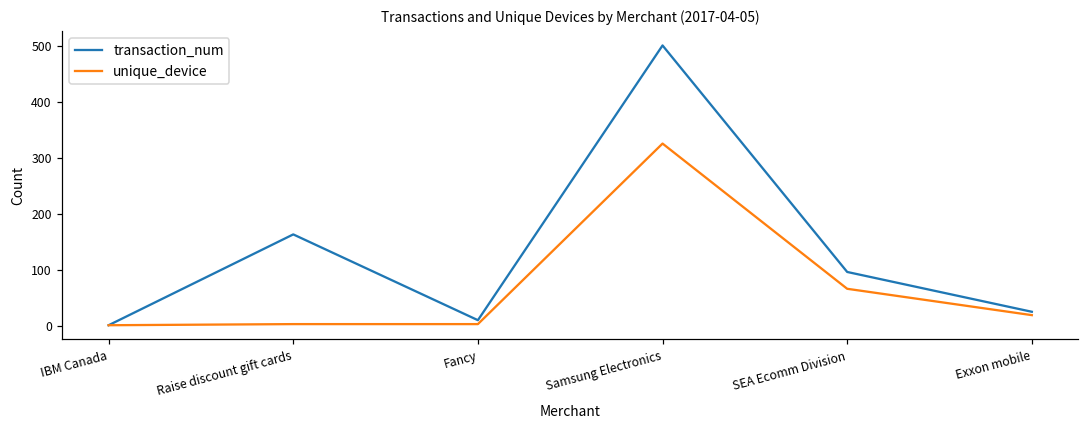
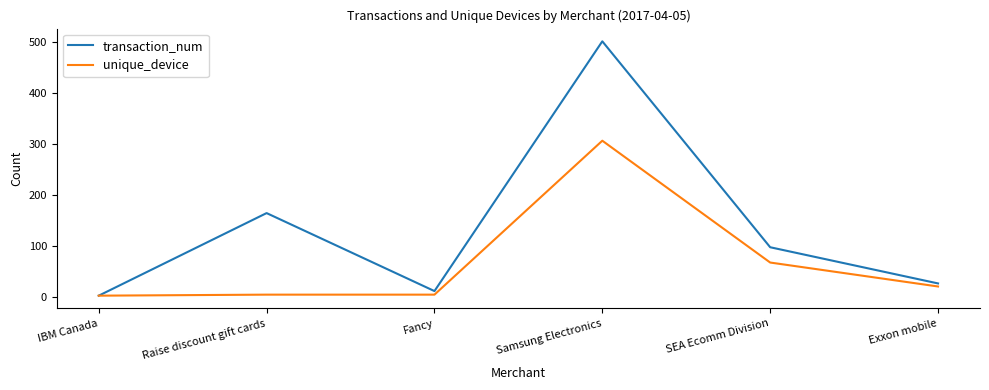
  {
    "transaction_num": {
      "Raise discount gift cards": 160,
      "Fancy": 10,
      "Samsung Electronics": 500,
      "SEA Ecomm Division": 100,
      "Exxon mobile": 30
    },
    "unique_device": {
      "Raise discount gift cards": 0,
      "Fancy": 0,
-     "Samsung Electronics": 330,
+     "Samsung Electronics": 310,
      "SEA Ecomm Division": 70,
      "Exxon mobile": 20
    }
  }
